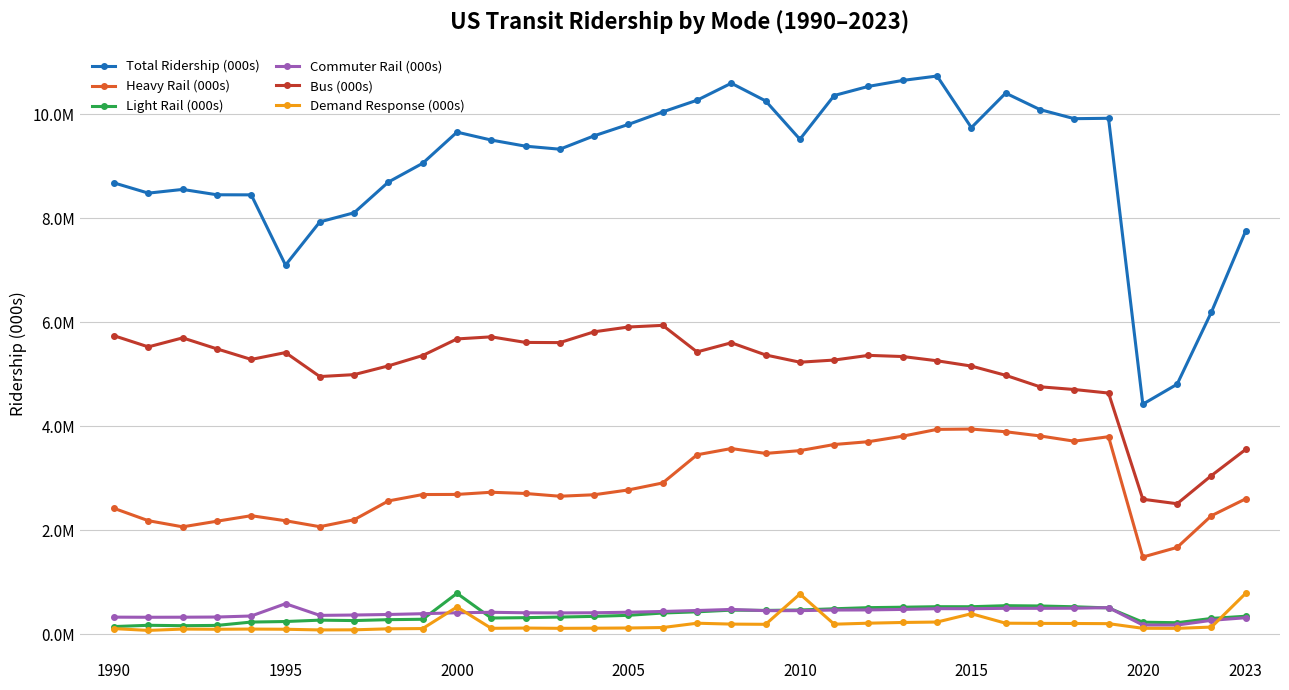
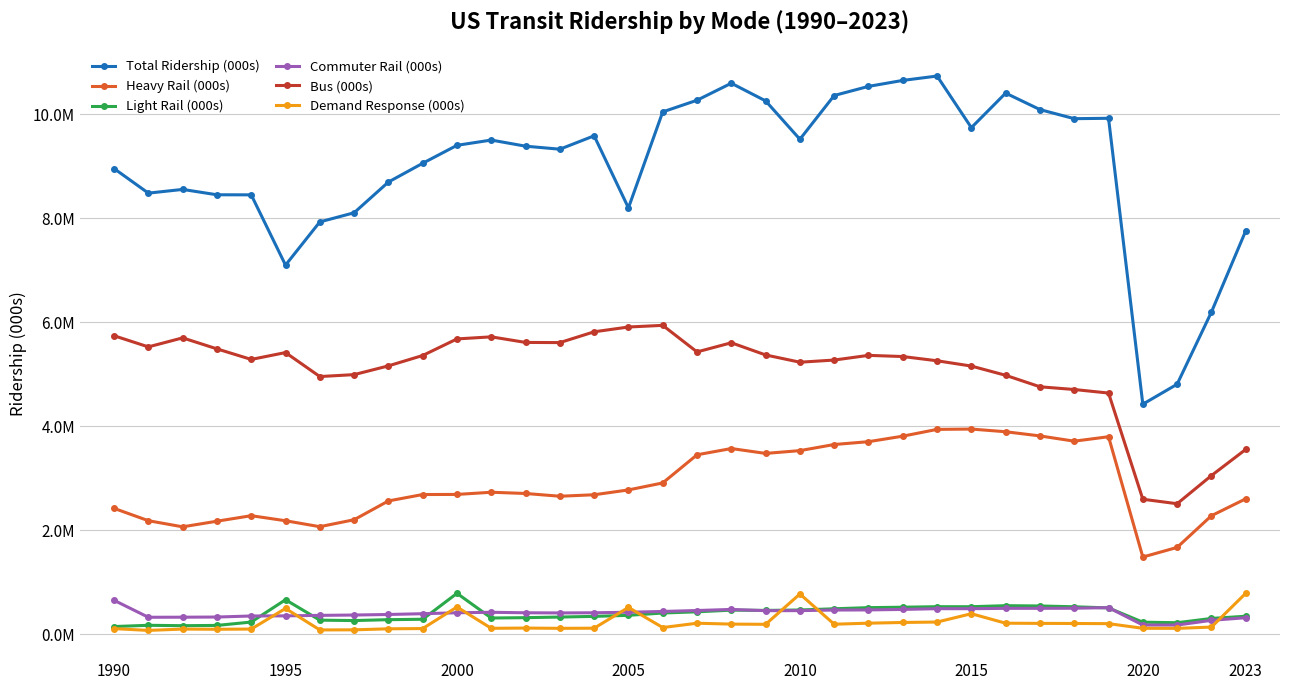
  {
    "Total Ridership (000s)": {
-     "1990": 8700000,
+     "1990": 9000000,
      "1995": 7100000,
-     "2000": 9700000,
-     "2005": 9800000,
+     "2000": 9400000,
+     "2005": 8200000,
      "2010": 9500000,
      "2015": 9700000,
      "2020": 4400000,
      "2023": 7800000
    },
    "Light Rail (000s)": {
-     "1995": 200000,
+     "1995": 700000,
      "2000": 800000,
      "2005": 400000,
      "2020": 200000
    },
    "Commuter Rail (000s)": {
-     "1990": 300000,
-     "1995": 600000,
+     "1990": 700000,
+     "1995": 400000,
      "2000": 400000,
      "2005": 400000,
      "2020": 200000
    },
    "Demand Response (000s)": {
-     "1995": 100000,
+     "1995": 500000,
      "2000": 500000,
-     "2005": 100000,
+     "2005": 500000,
      "2010": 800000,
      "2015": 400000,
      "2020": 100000,
      "2023": 800000
    }
  }
